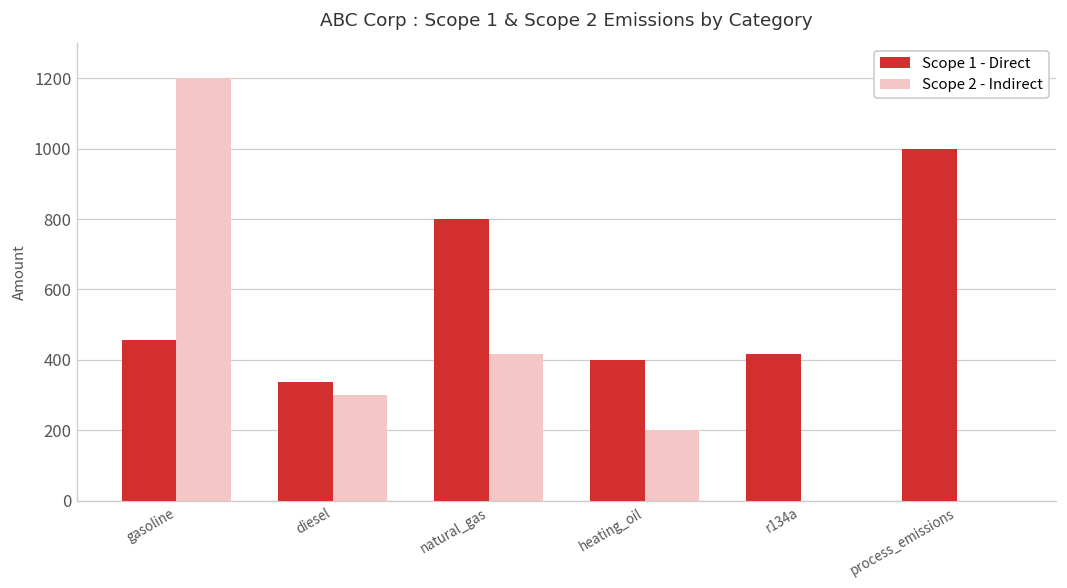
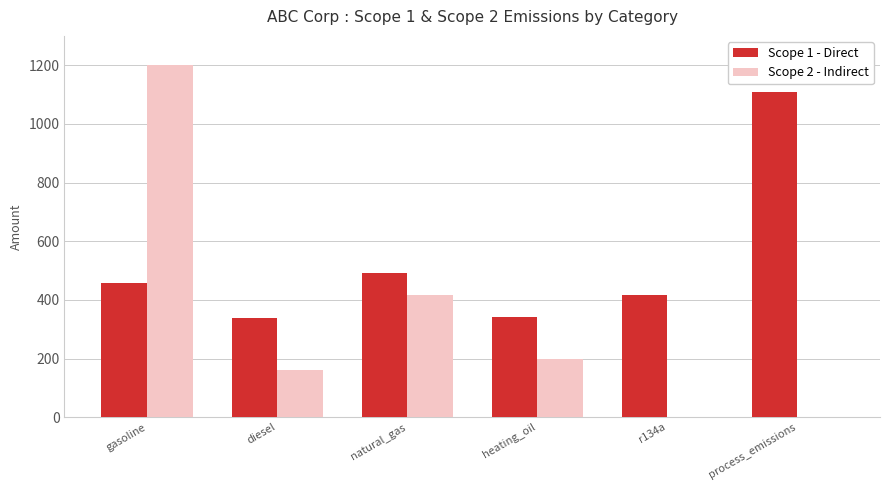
  {
    "Scope 1 - Direct": {
      "gasoline": 460,
      "diesel": 340,
-     "natural_gas": 800,
-     "heating_oil": 400,
+     "natural_gas": 490,
+     "heating_oil": 340,
      "r134a": 420,
-     "process_emissions": 1000
+     "process_emissions": 1110
    },
    "Scope 2 - Indirect": {
      "gasoline": 1200,
-     "diesel": 300,
+     "diesel": 160,
      "natural_gas": 420,
      "heating_oil": 200,
      "r134a": 0,
      "process_emissions": 0
    }
  }
